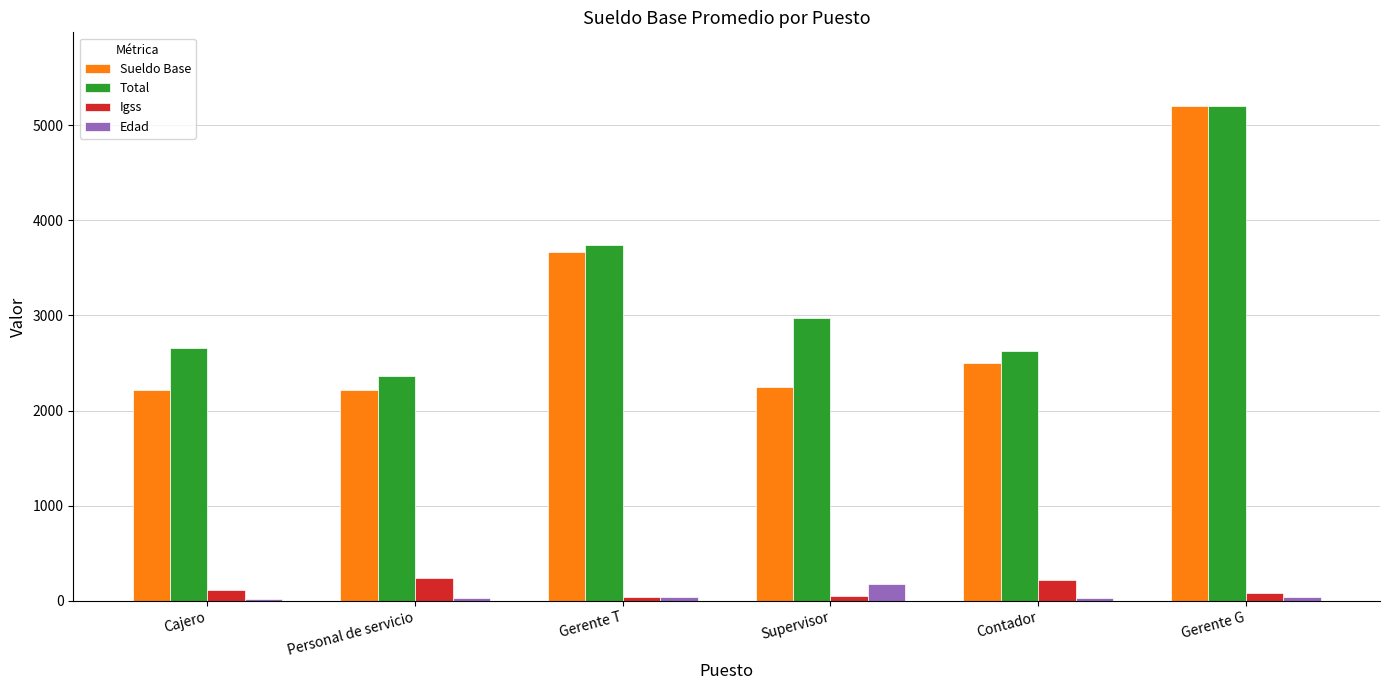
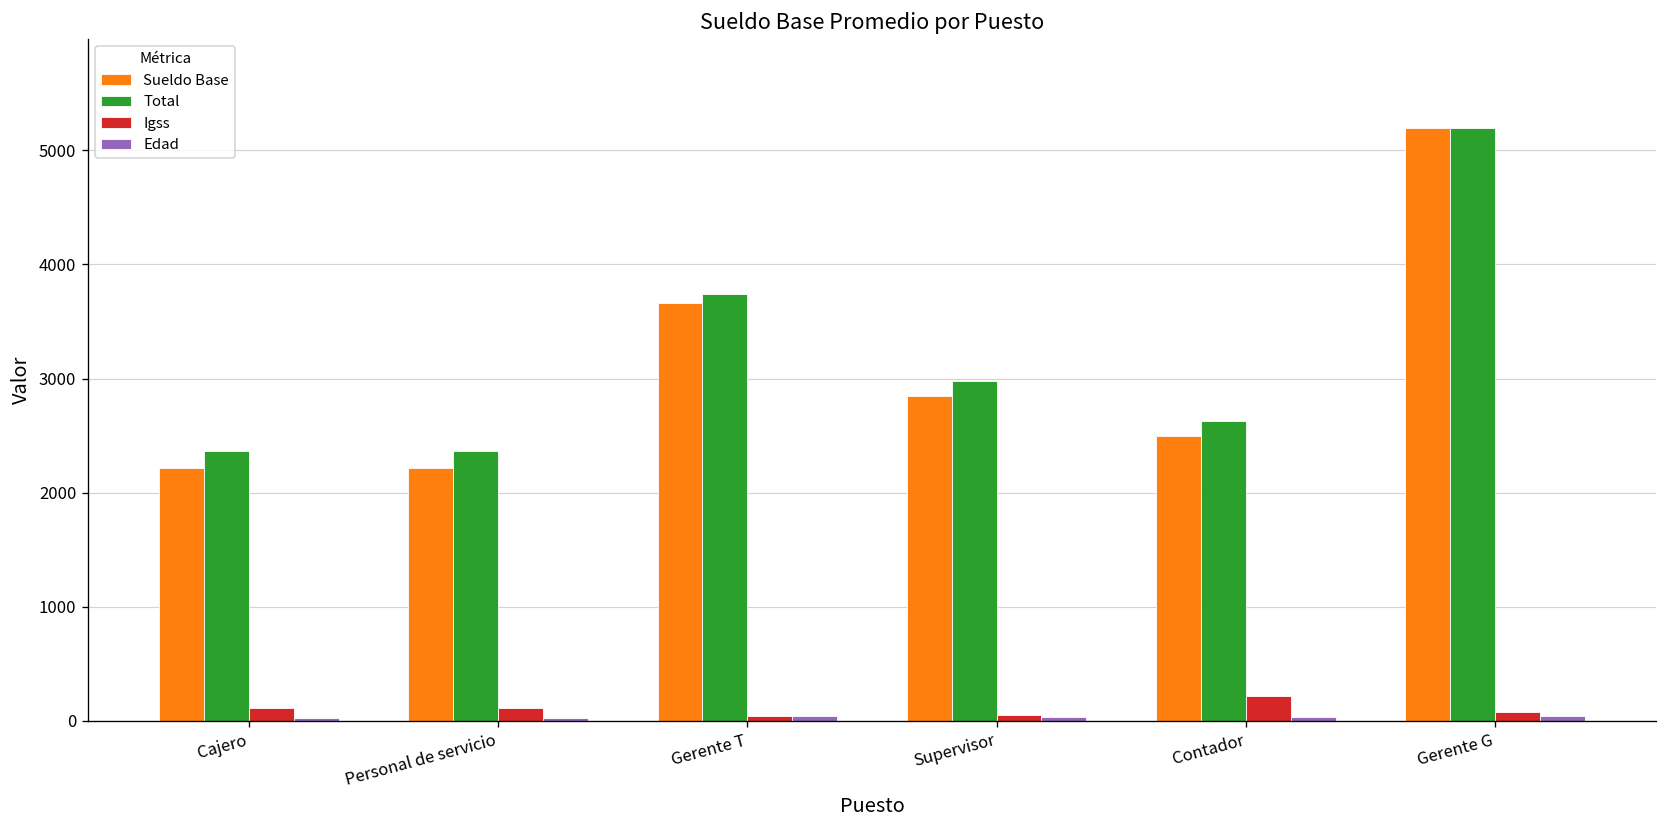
  {
    "Sueldo Base": {
      "Cajero": 2200,
      "Personal de servicio": 2200,
      "Gerente T": 3700,
-     "Supervisor": 2300,
+     "Supervisor": 2900,
      "Contador": 2500,
      "Gerente G": 5200
    },
    "Total": {
-     "Cajero": 2700,
+     "Cajero": 2400,
      "Personal de servicio": 2400,
      "Gerente T": 3700,
      "Supervisor": 3000,
      "Contador": 2600,
      "Gerente G": 5200
    },
    "Igss": {
      "Cajero": 100,
-     "Personal de servicio": 200,
+     "Personal de servicio": 100,
      "Gerente T": 0,
      "Supervisor": 0,
      "Contador": 200,
      "Gerente G": 100
    },
    "Edad": {
      "Gerente T": 0,
-     "Supervisor": 200,
+     "Supervisor": 0,
      "Contador": 0,
      "Gerente G": 0
    }
  }
